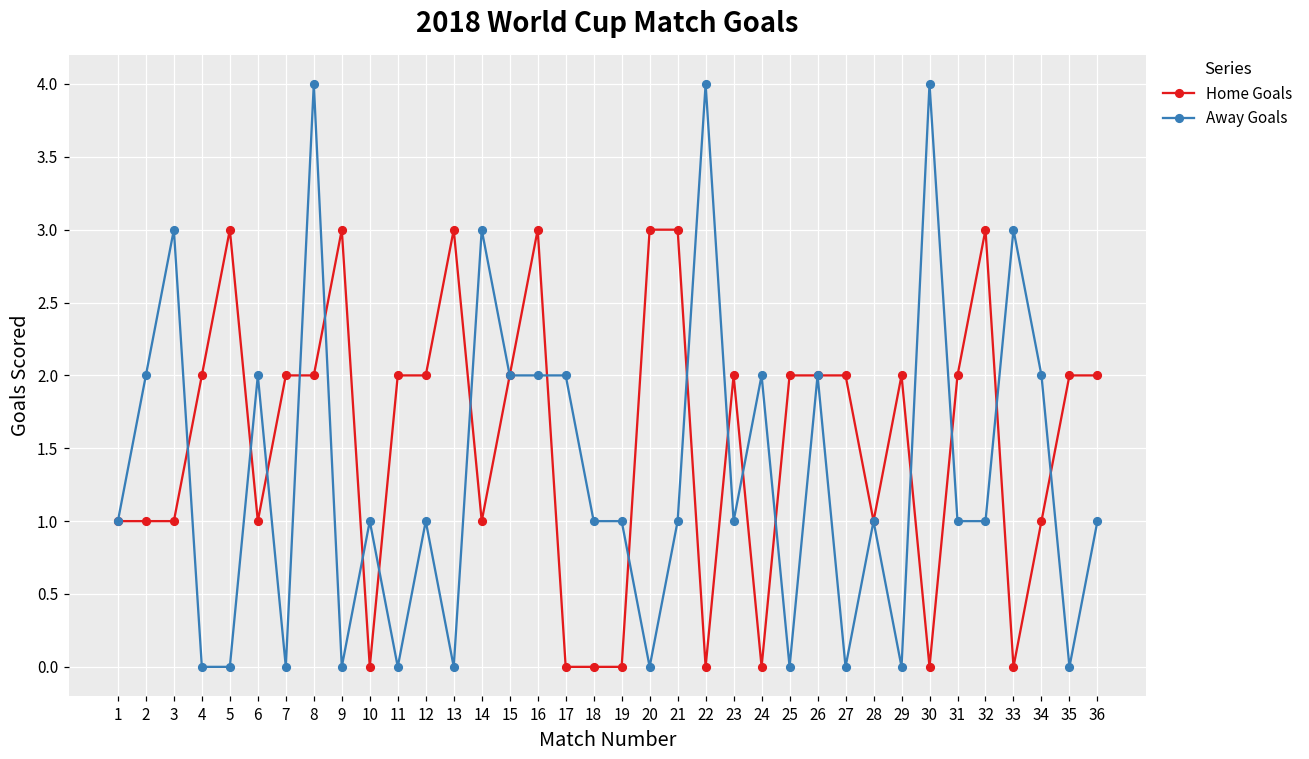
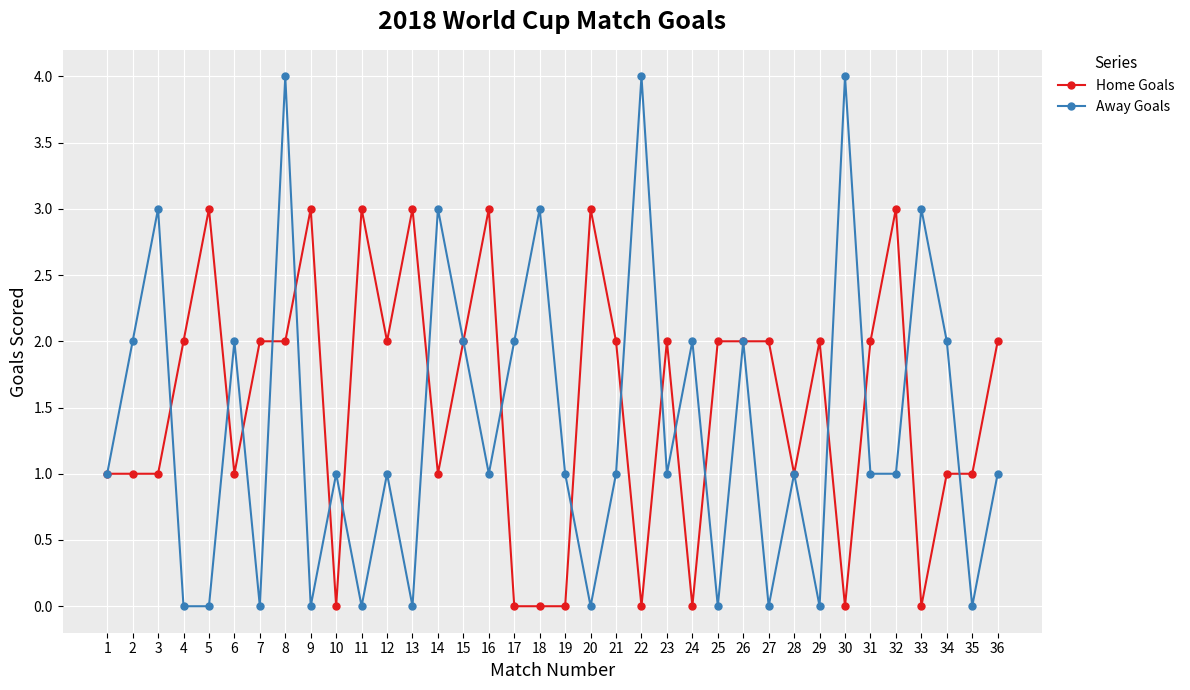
  {
    "Home Goals": {
      "2": 1,
      "3": 1,
      "4": 2,
      "5": 3,
      "6": 1,
      "7": 2,
      "8": 2,
      "9": 3,
      "10": 0,
-     "11": 2,
+     "11": 3,
      "12": 2,
      "13": 3,
      "14": 1,
      "16": 3,
      "17": 0,
      "18": 0,
      "19": 0,
      "20": 3,
-     "21": 3,
+     "21": 2,
      "22": 0,
      "23": 2,
      "24": 0,
      "25": 2,
      "27": 2,
      "29": 2,
      "30": 0,
      "31": 2,
      "32": 3,
      "33": 0,
      "34": 1,
-     "35": 2,
+     "35": 1,
      "36": 2
    },
    "Away Goals": {
      "2": 2,
      "3": 3,
      "4": 0,
      "5": 0,
      "6": 2,
      "7": 0,
      "8": 4,
      "9": 0,
      "10": 1,
      "11": 0,
      "12": 1,
      "13": 0,
      "14": 3,
-     "16": 2,
+     "16": 1,
      "17": 2,
-     "18": 1,
+     "18": 3,
      "19": 1,
      "20": 0,
      "21": 1,
      "22": 4,
      "23": 1,
      "24": 2,
      "25": 0,
      "27": 0,
      "29": 0,
      "30": 4,
      "31": 1,
      "32": 1,
      "33": 3,
      "34": 2,
      "35": 0,
      "36": 1
    }
  }
